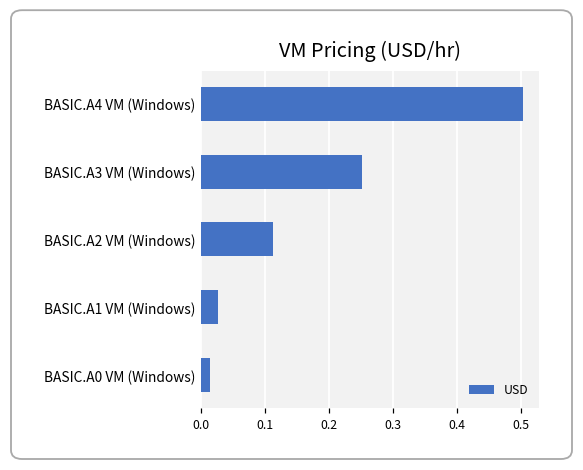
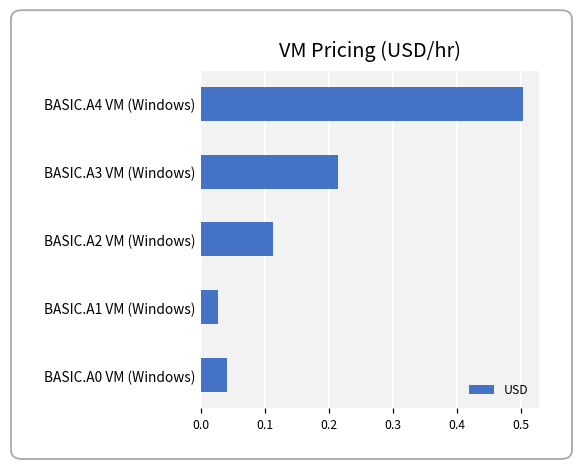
  {
    "BASIC.A4 VM (Windows)": 0.50,
-   "BASIC.A3 VM (Windows)": 0.25,
+   "BASIC.A3 VM (Windows)": 0.22,
    "BASIC.A2 VM (Windows)": 0.11,
    "BASIC.A1 VM (Windows)": 0.03,
-   "BASIC.A0 VM (Windows)": 0.02
+   "BASIC.A0 VM (Windows)": 0.04
  }
